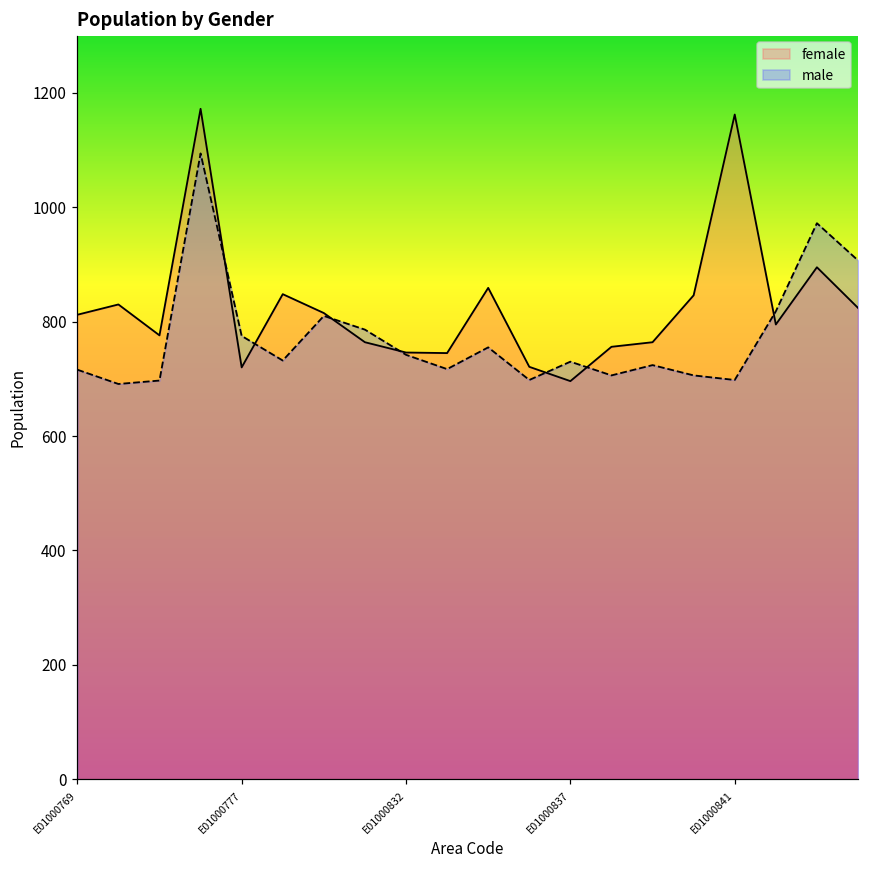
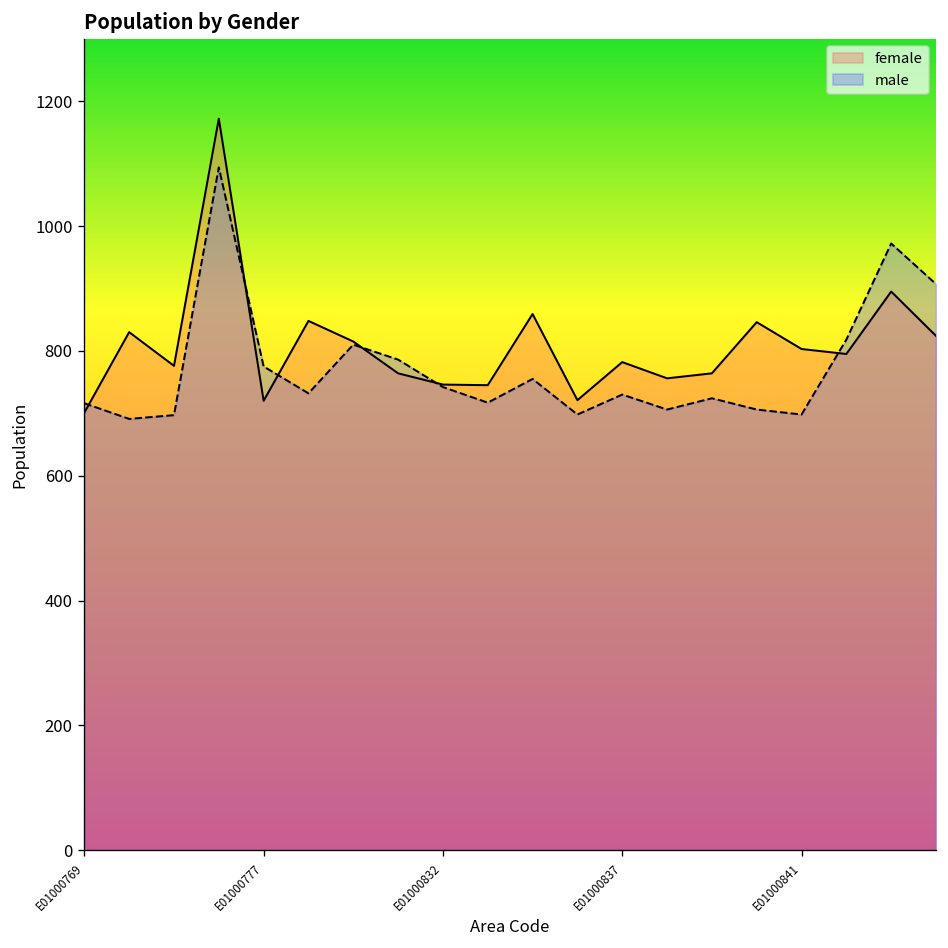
  {
    "female": {
-     "E01000769": 810,
+     "E01000769": 700,
      "E01000777": 720,
-     "E01000837": 700,
-     "E01000841": 1160
+     "E01000837": 780,
+     "E01000841": 800
    },
    "male": {
      "E01000769": 720,
      "E01000777": 780,
      "E01000837": 730,
      "E01000841": 700
    }
  }
